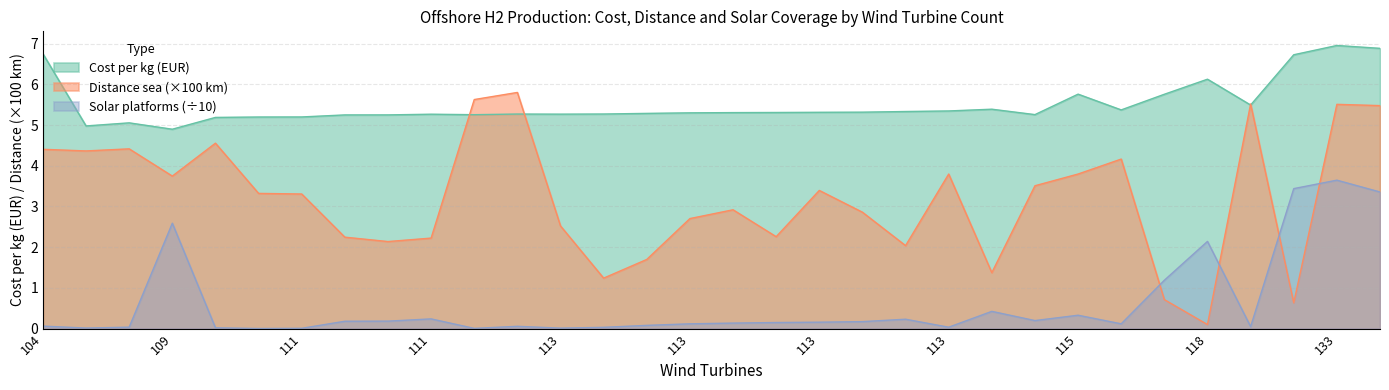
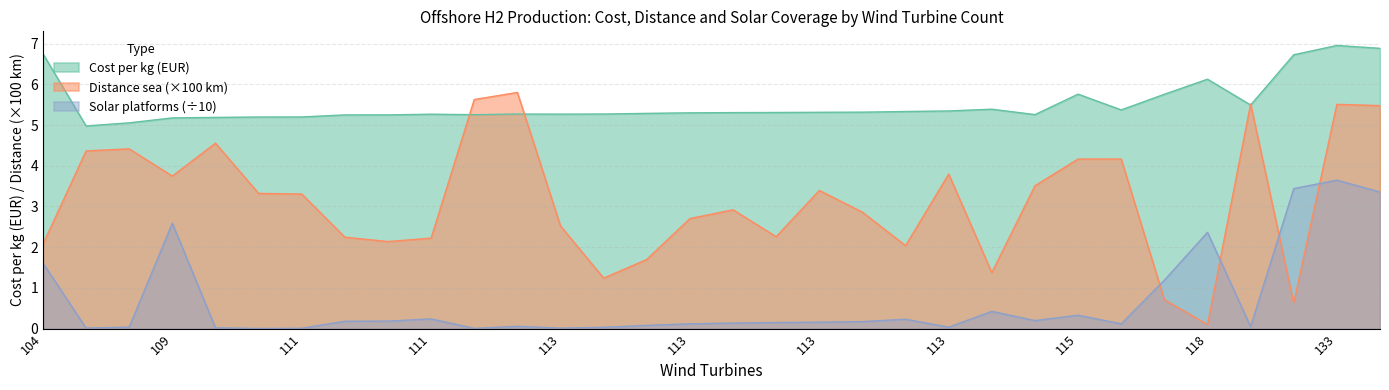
  {
    "Cost per kg (EUR)": {
      "104": 6.8,
-     "109": 4.9,
+     "109": 5.2,
      "115": 5.8,
      "118": 6.1,
      "133": 7.0
    },
    "Distance sea (×100 km)": {
-     "104": 4.4,
+     "104": 2.1,
      "109": 3.7,
-     "115": 3.8,
+     "115": 4.2,
      "118": 0.1,
      "133": 5.5
    },
    "Solar platforms (÷10)": {
-     "104": 0.1,
+     "104": 1.6,
      "109": 2.6,
      "115": 0.3,
-     "118": 2.1,
+     "118": 2.4,
      "133": 3.6
    }
  }
